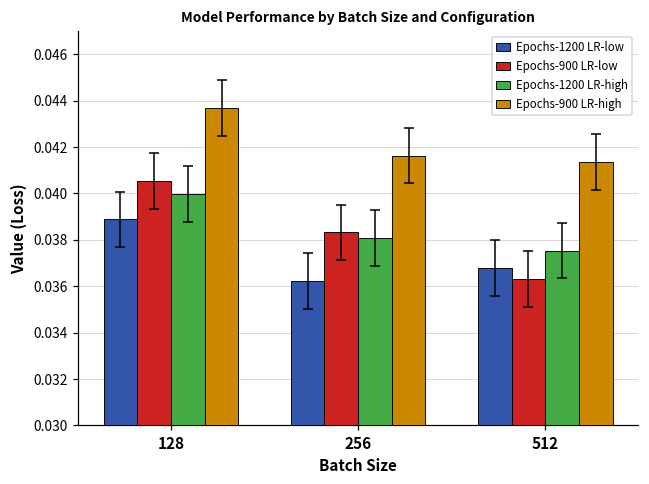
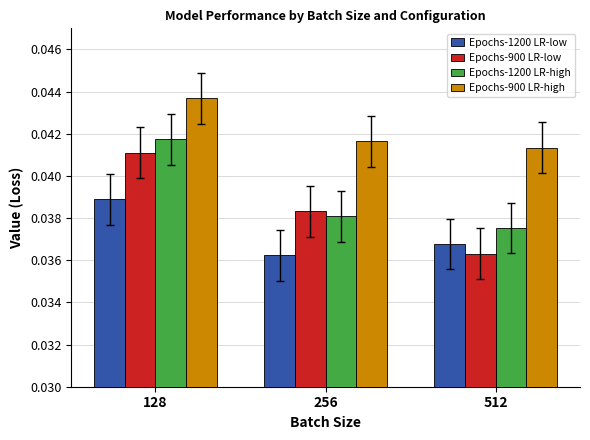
  {
    "Epochs-900 LR-low": {
-     "128": 0.0405,
+     "128": 0.0411,
      "256": 0.0383,
      "512": 0.0363
    },
    "Epochs-1200 LR-high": {
-     "128": 0.0400,
+     "128": 0.0417,
      "256": 0.0381,
      "512": 0.0375
    },
    "Epochs-900 LR-high": {
      "128": 0.0437,
      "256": 0.0416,
      "512": 0.0413
    }
  }
